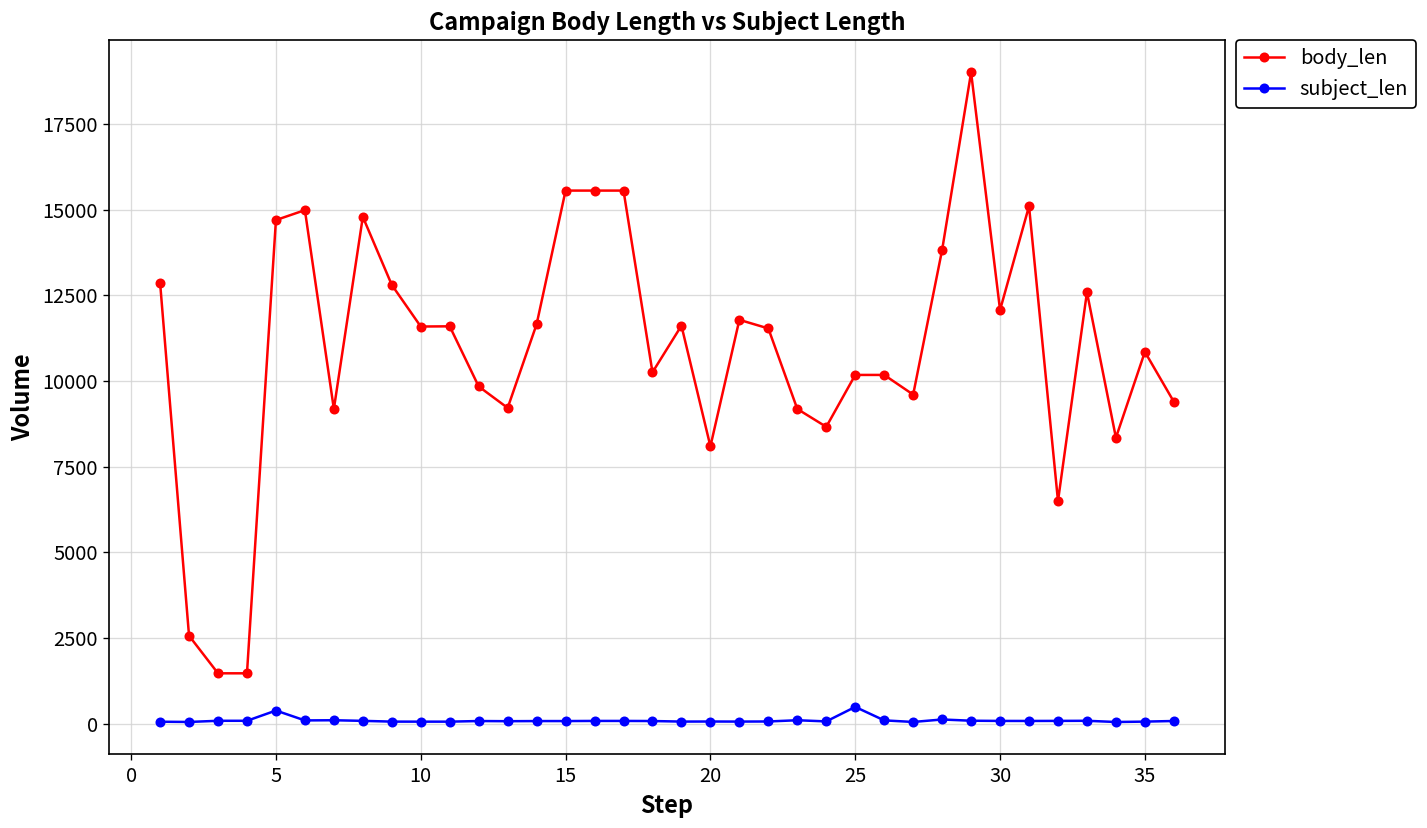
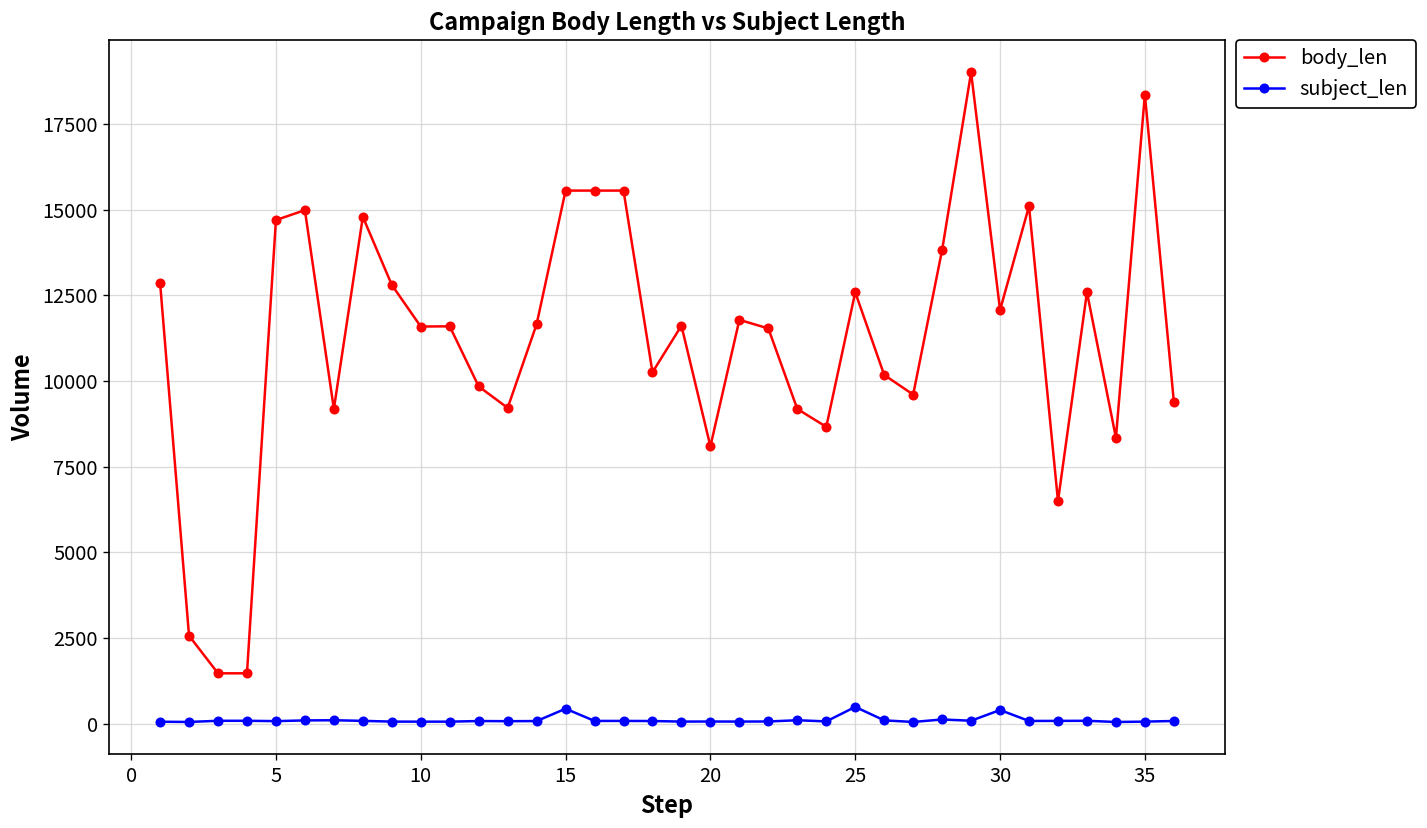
  {
    "body_len": {
      "5": 14700,
      "10": 11600,
      "15": 15600,
      "20": 8100,
-     "25": 10200,
+     "25": 12600,
      "30": 12100,
-     "35": 10800
+     "35": 18400
    },
    "subject_len": {
-     "5": 400,
+     "5": 100,
      "10": 100,
-     "15": 100,
+     "15": 400,
      "20": 100,
      "25": 500,
-     "30": 100,
+     "30": 400,
      "35": 100
    }
  }
